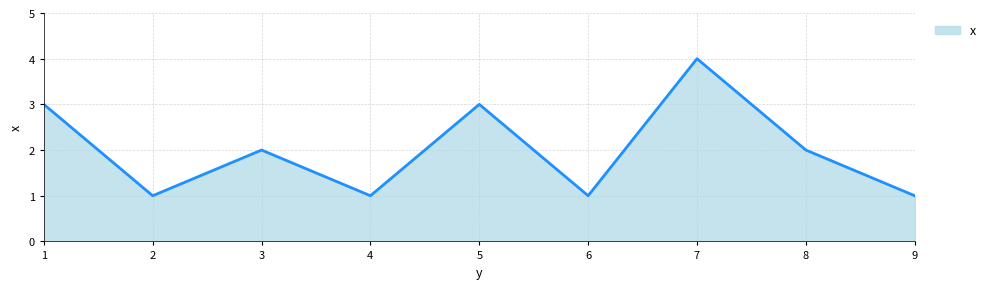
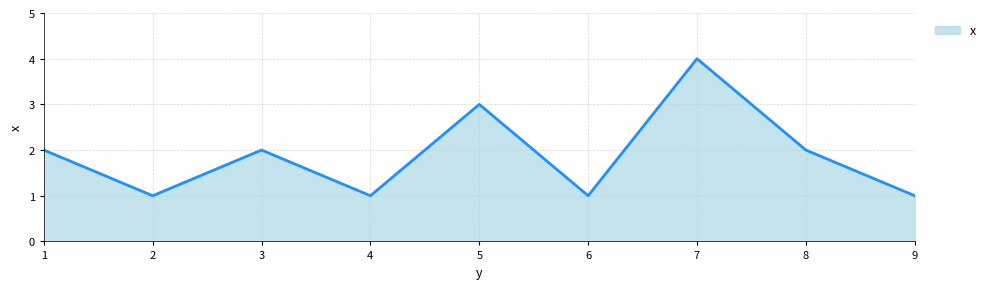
  {
-   "1": 3,
+   "1": 2,
    "2": 1,
    "3": 2,
    "4": 1,
    "5": 3,
    "6": 1,
    "7": 4,
    "8": 2,
    "9": 1
  }
